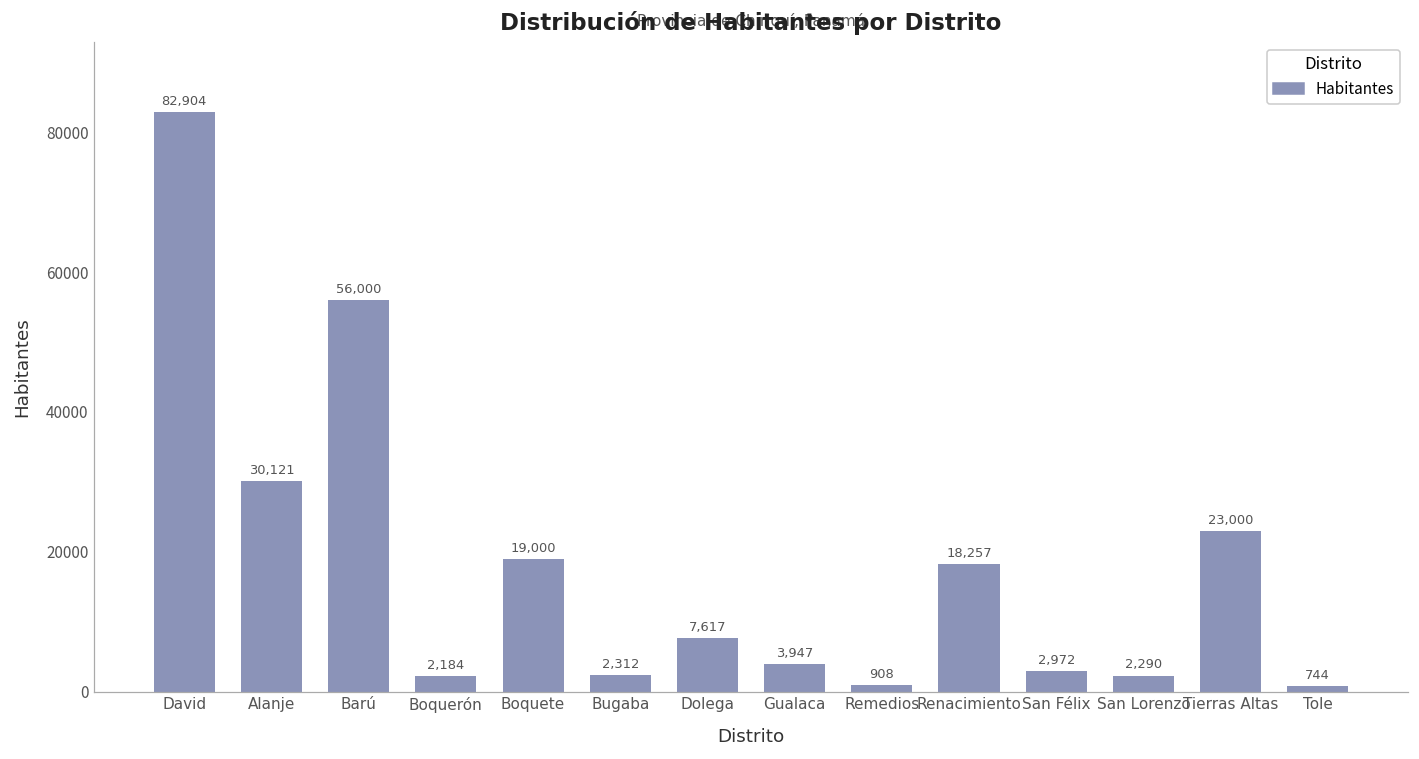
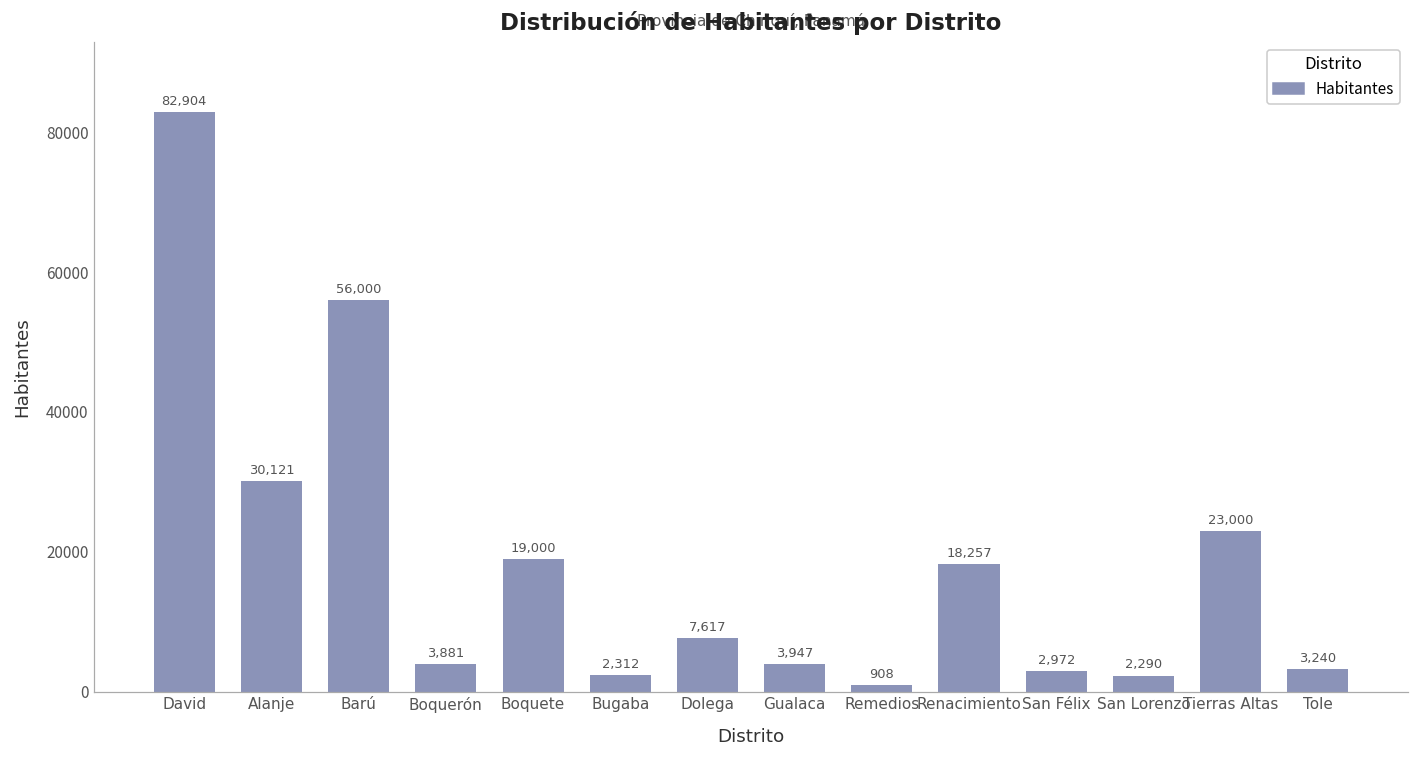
  {
    "David": "82,904",
    "Alanje": "30,121",
    "Barú": "56,000",
-   "Boquerón": "2,184",
+   "Boquerón": "3,881",
    "Boquete": "19,000",
    "Bugaba": "2,312",
    "Dolega": "7,617",
    "Gualaca": "3,947",
    "Remedios": "908",
    "Renacimiento": "18,257",
    "San Félix": "2,972",
    "San Lorenzo": "2,290",
    "Tierras Altas": "23,000",
-   "Tole": "744"
+   "Tole": "3,240"
  }
